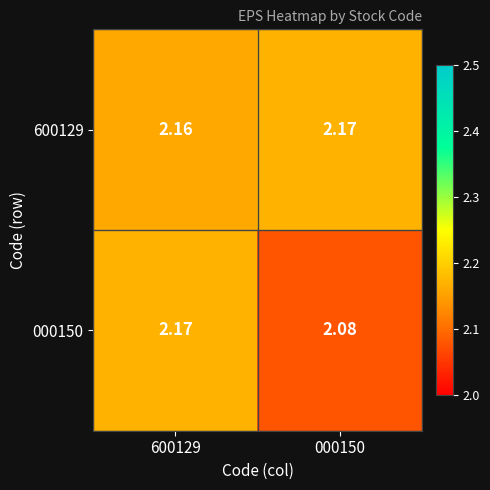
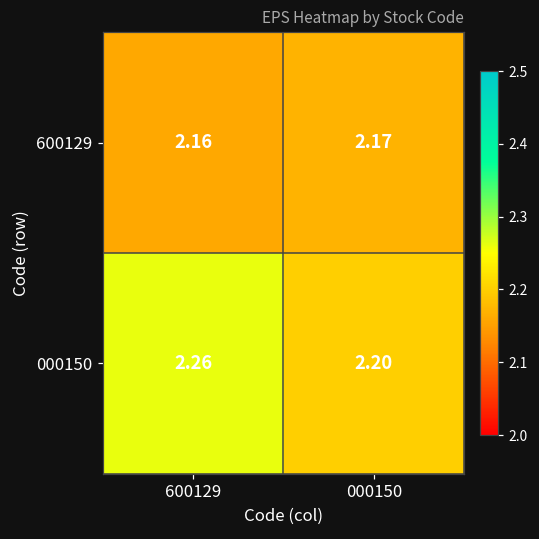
  {
    "600129": {
      "600129": 2.16,
      "000150": 2.17
    },
    "000150": {
-     "600129": 2.17,
-     "000150": 2.08
+     "600129": 2.26,
+     "000150": 2.20
    }
  }
